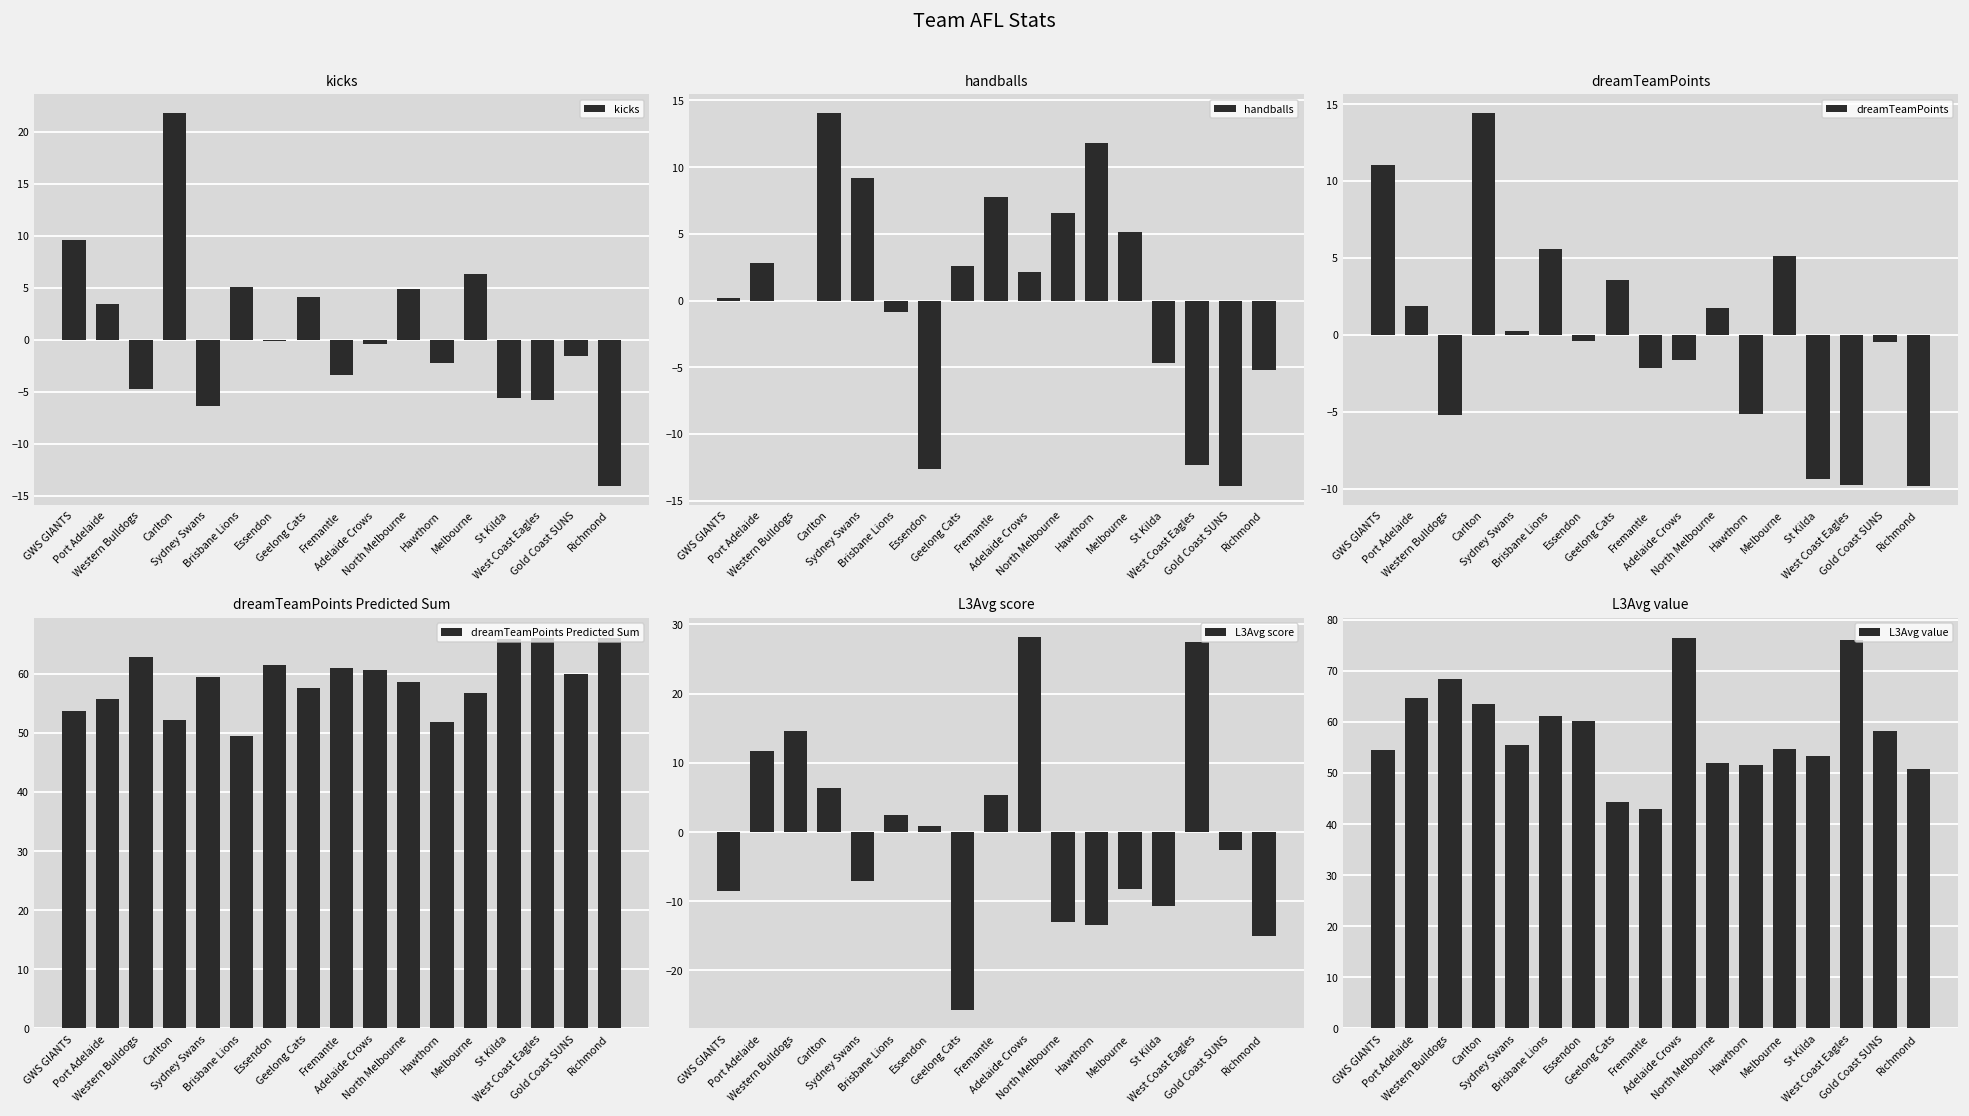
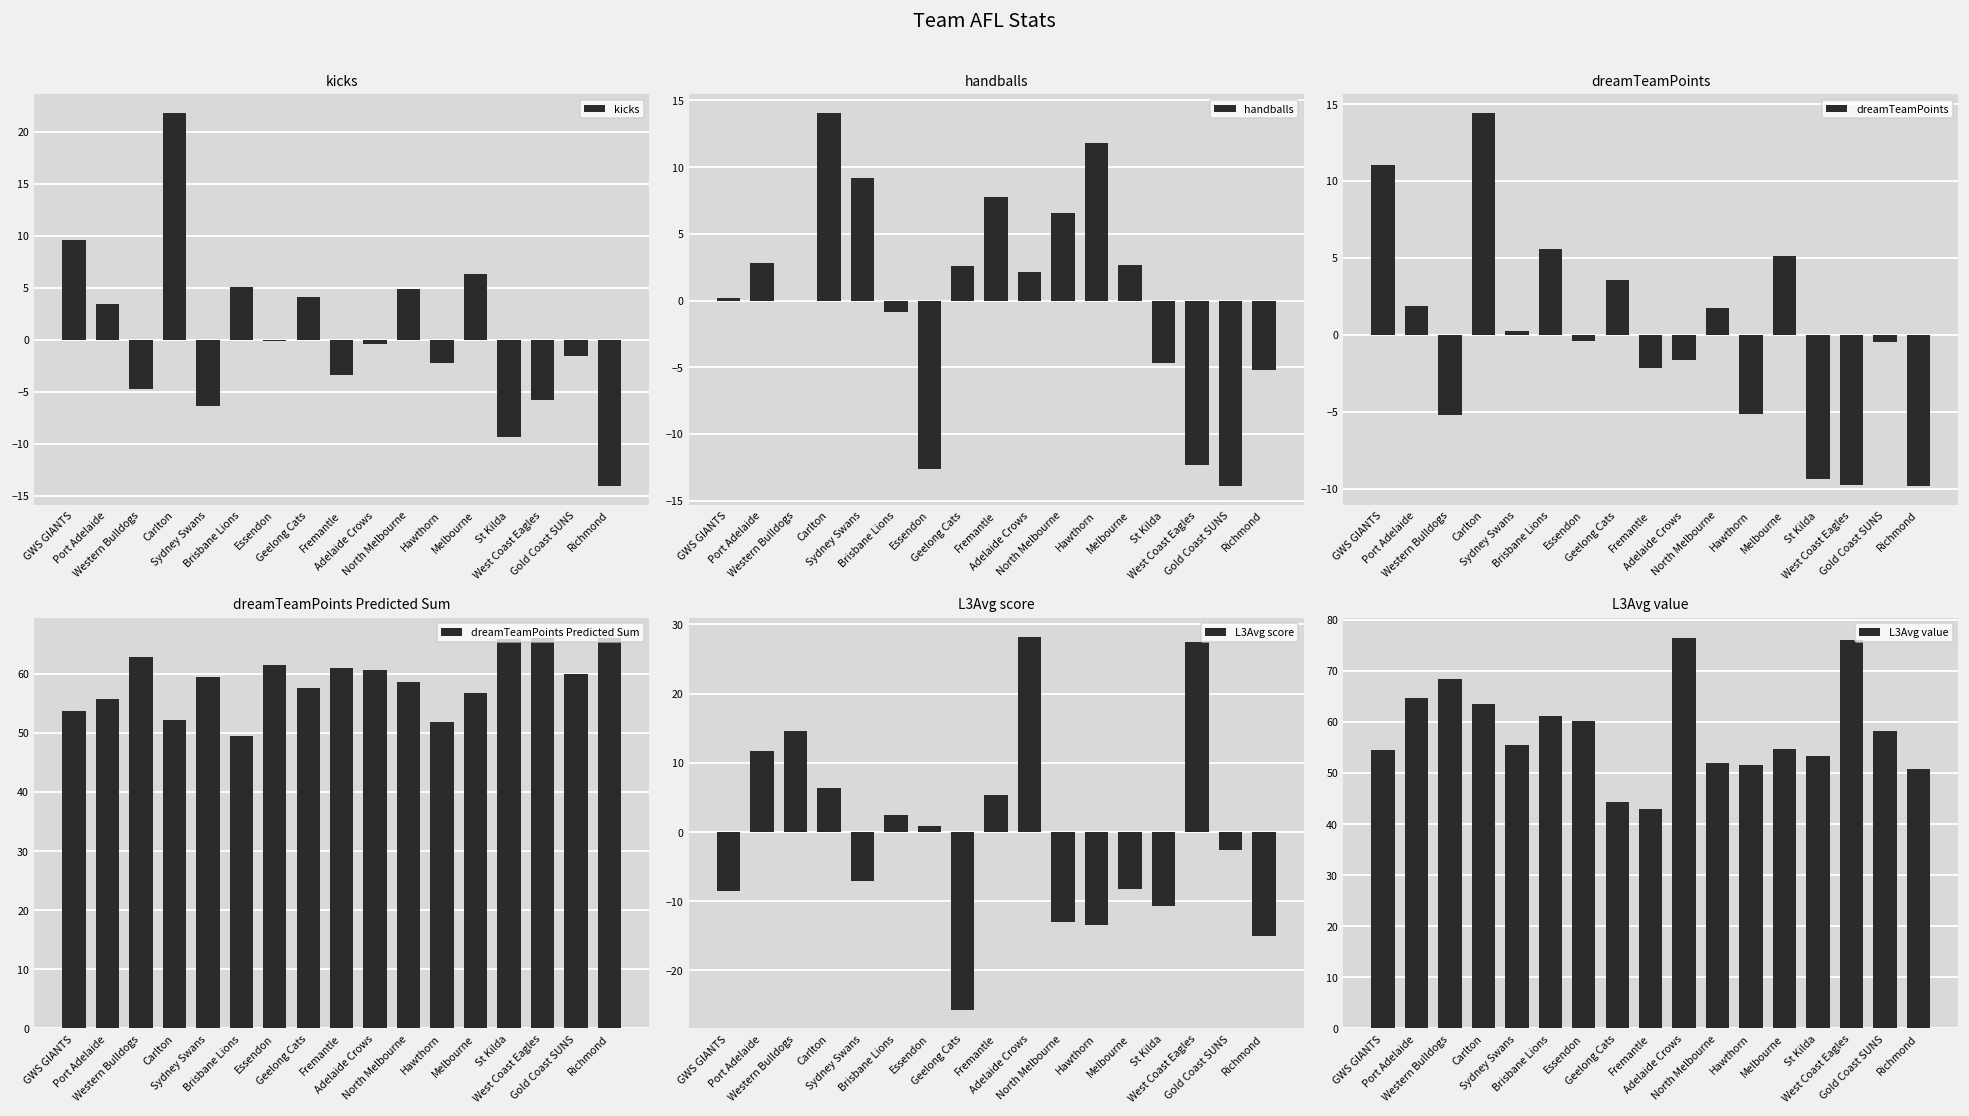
  {
    "kicks": {
      "GWS GIANTS": 10,
      "Port Adelaide": 3,
      "Western Bulldogs": -5,
      "Carlton": 22,
      "Sydney Swans": -6,
      "Brisbane Lions": 5,
      "Geelong Cats": 4,
      "Fremantle": -3,
      "Adelaide Crows": 0,
      "North Melbourne": 5,
      "Hawthorn": -2,
      "Melbourne": 6,
-     "St Kilda": -6,
+     "St Kilda": -9,
      "West Coast Eagles": -6,
      "Gold Coast SUNS": -2,
      "Richmond": -14
    },
    "handballs": {
      "GWS GIANTS": 0.2,
      "Port Adelaide": 2.8,
      "Western Bulldogs": 0.0,
      "Carlton": 14.0,
      "Sydney Swans": 9.2,
      "Brisbane Lions": -0.8,
      "Essendon": -12.6,
      "Geelong Cats": 2.6,
      "Fremantle": 7.8,
      "Adelaide Crows": 2.2,
      "North Melbourne": 6.6,
      "Hawthorn": 11.8,
-     "Melbourne": 5.1,
+     "Melbourne": 2.7,
      "St Kilda": -4.7,
      "West Coast Eagles": -12.3,
      "Gold Coast SUNS": -13.9,
      "Richmond": -5.2
    },
    "dreamTeamPoints": {
      "GWS GIANTS": 11.0,
      "Port Adelaide": 1.9,
      "Western Bulldogs": -5.2,
      "Carlton": 14.4,
      "Sydney Swans": 0.3,
      "Brisbane Lions": 5.6,
      "Essendon": -0.4,
      "Geelong Cats": 3.6,
      "Fremantle": -2.2,
      "Adelaide Crows": -1.6,
      "North Melbourne": 1.8,
      "Hawthorn": -5.1,
      "Melbourne": 5.2,
      "St Kilda": -9.4,
      "West Coast Eagles": -9.8,
      "Gold Coast SUNS": -0.5,
      "Richmond": -9.8
    },
    "dreamTeamPoints Predicted Sum": {
      "GWS GIANTS": 54,
      "Port Adelaide": 56,
      "Western Bulldogs": 63,
      "Carlton": 52,
      "Sydney Swans": 59,
      "Brisbane Lions": 50,
      "Essendon": 61,
      "Geelong Cats": 58,
      "Fremantle": 61,
      "Adelaide Crows": 61,
      "North Melbourne": 59,
      "Hawthorn": 52,
      "Melbourne": 57,
      "Gold Coast SUNS": 60
    },
    "L3Avg score": {
      "GWS GIANTS": -9,
      "Port Adelaide": 12,
      "Western Bulldogs": 15,
      "Carlton": 6,
      "Sydney Swans": -7,
      "Brisbane Lions": 2,
      "Essendon": 1,
      "Geelong Cats": -26,
      "Fremantle": 5,
      "Adelaide Crows": 28,
      "North Melbourne": -13,
      "Hawthorn": -13,
      "Melbourne": -8,
      "St Kilda": -11,
      "West Coast Eagles": 27,
      "Gold Coast SUNS": -3,
      "Richmond": -15
    },
    "L3Avg value": {
      "GWS GIANTS": 55,
      "Port Adelaide": 65,
      "Western Bulldogs": 68,
      "Carlton": 63,
      "Sydney Swans": 55,
      "Brisbane Lions": 61,
      "Essendon": 60,
      "Geelong Cats": 44,
      "Fremantle": 43,
      "Adelaide Crows": 77,
      "North Melbourne": 52,
      "Hawthorn": 52,
      "Melbourne": 55,
      "St Kilda": 53,
      "West Coast Eagles": 76,
      "Gold Coast SUNS": 58,
      "Richmond": 51
    }
  }
